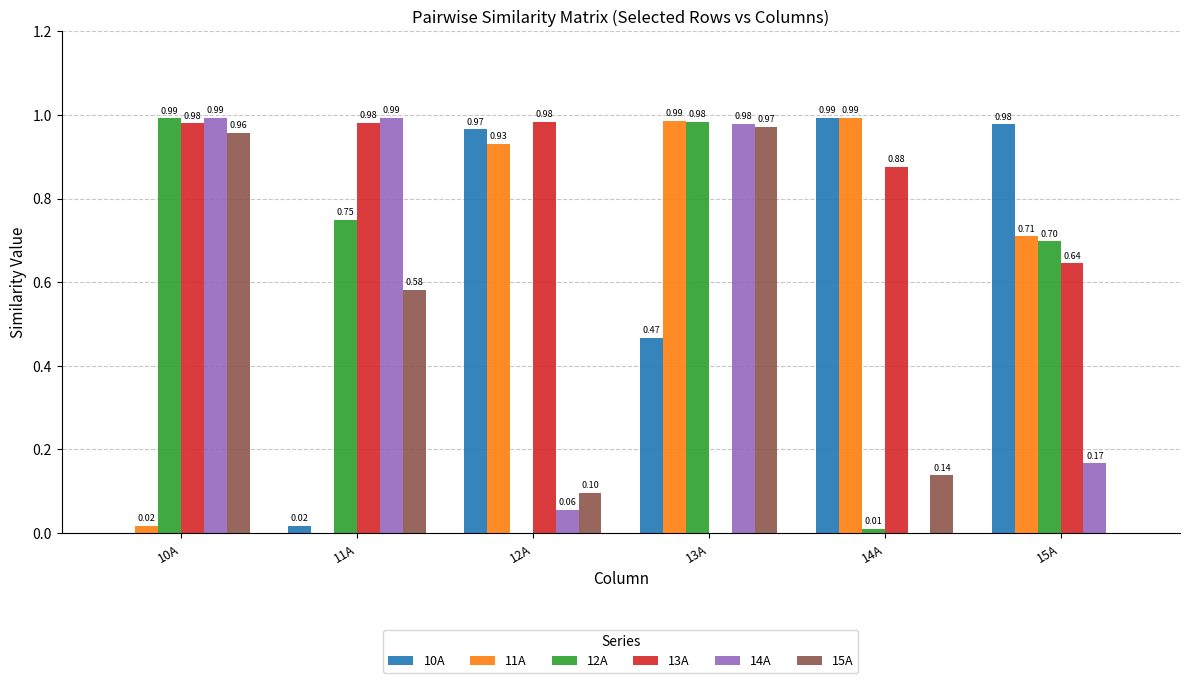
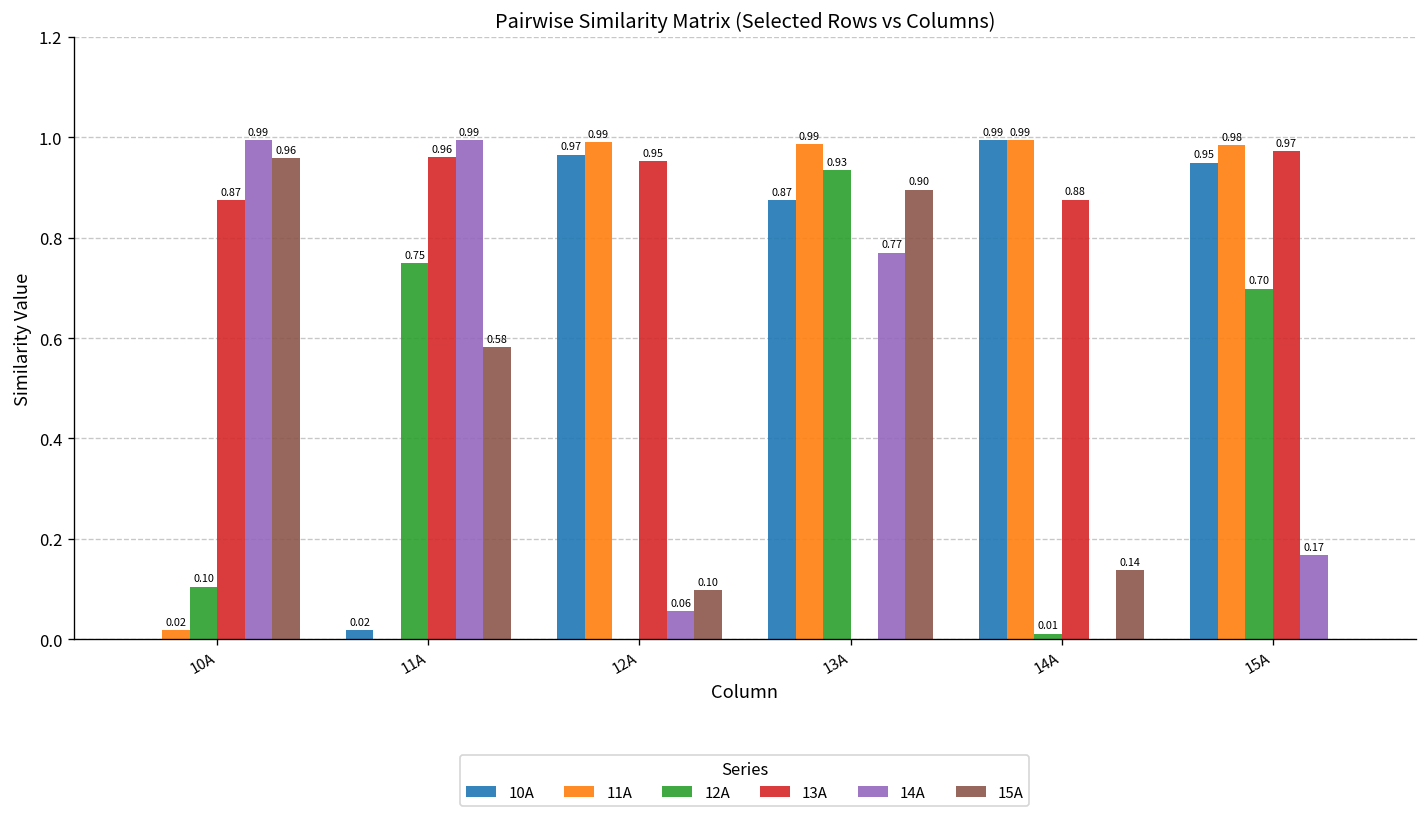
  {
    "10A": {
      "11A": 0.02,
      "12A": 0.97,
-     "13A": 0.47,
+     "13A": 0.87,
      "14A": 0.99,
-     "15A": 0.98
+     "15A": 0.95
    },
    "11A": {
      "10A": 0.02,
-     "12A": 0.93,
+     "12A": 0.99,
      "13A": 0.99,
      "14A": 0.99,
-     "15A": 0.71
+     "15A": 0.98
    },
    "12A": {
-     "10A": 0.99,
+     "10A": 0.10,
      "11A": 0.75,
-     "13A": 0.98,
+     "13A": 0.93,
      "14A": 0.01,
      "15A": 0.70
    },
    "13A": {
-     "10A": 0.98,
-     "11A": 0.98,
-     "12A": 0.98,
+     "10A": 0.87,
+     "11A": 0.96,
+     "12A": 0.95,
      "14A": 0.88,
-     "15A": 0.64
+     "15A": 0.97
    },
    "14A": {
      "10A": 0.99,
      "11A": 0.99,
      "12A": 0.06,
-     "13A": 0.98,
+     "13A": 0.77,
      "15A": 0.17
    },
    "15A": {
      "10A": 0.96,
      "11A": 0.58,
      "12A": 0.10,
-     "13A": 0.97,
+     "13A": 0.90,
      "14A": 0.14
    }
  }
